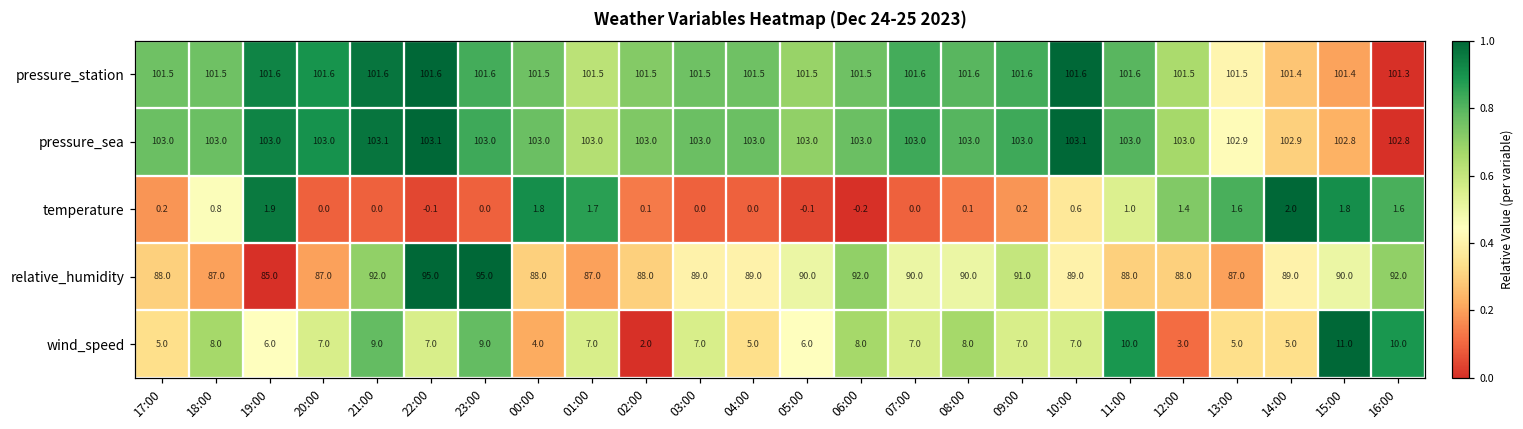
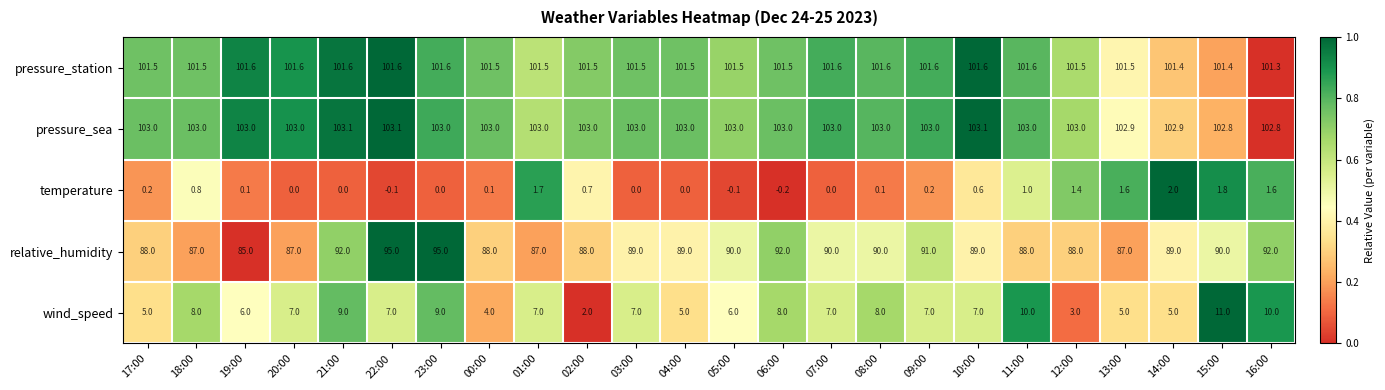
  {
    "pressure_station": {
      "17:00": 101.5,
      "18:00": 101.5,
      "19:00": 101.6,
      "20:00": 101.6,
      "21:00": 101.6,
      "22:00": 101.6,
      "23:00": 101.6,
      "00:00": 101.5,
      "01:00": 101.5,
      "02:00": 101.5,
      "03:00": 101.5,
      "04:00": 101.5,
      "05:00": 101.5,
      "06:00": 101.5,
      "07:00": 101.6,
      "08:00": 101.6,
      "09:00": 101.6,
      "10:00": 101.6,
      "11:00": 101.6,
      "12:00": 101.5,
      "13:00": 101.5,
      "14:00": 101.4,
      "15:00": 101.4,
      "16:00": 101.3
    },
    "pressure_sea": {
      "17:00": 103.0,
      "18:00": 103.0,
      "19:00": 103.0,
      "20:00": 103.0,
      "21:00": 103.1,
      "22:00": 103.1,
      "23:00": 103.0,
      "00:00": 103.0,
      "01:00": 103.0,
      "02:00": 103.0,
      "03:00": 103.0,
      "04:00": 103.0,
      "05:00": 103.0,
      "06:00": 103.0,
      "07:00": 103.0,
      "08:00": 103.0,
      "09:00": 103.0,
      "10:00": 103.1,
      "11:00": 103.0,
      "12:00": 103.0,
      "13:00": 102.9,
      "14:00": 102.9,
      "15:00": 102.8,
      "16:00": 102.8
    },
    "temperature": {
      "17:00": 0.2,
      "18:00": 0.8,
-     "19:00": 1.9,
+     "19:00": 0.1,
      "20:00": 0.0,
      "21:00": 0.0,
      "22:00": -0.1,
      "23:00": 0.0,
-     "00:00": 1.8,
+     "00:00": 0.1,
      "01:00": 1.7,
-     "02:00": 0.1,
+     "02:00": 0.7,
      "03:00": 0.0,
      "04:00": 0.0,
      "05:00": -0.1,
      "06:00": -0.2,
      "07:00": 0.0,
      "08:00": 0.1,
      "09:00": 0.2,
      "10:00": 0.6,
      "11:00": 1.0,
      "12:00": 1.4,
      "13:00": 1.6,
      "14:00": 2.0,
      "15:00": 1.8,
      "16:00": 1.6
    },
    "relative_humidity": {
      "17:00": 88.0,
      "18:00": 87.0,
      "19:00": 85.0,
      "20:00": 87.0,
      "21:00": 92.0,
      "22:00": 95.0,
      "23:00": 95.0,
      "00:00": 88.0,
      "01:00": 87.0,
      "02:00": 88.0,
      "03:00": 89.0,
      "04:00": 89.0,
      "05:00": 90.0,
      "06:00": 92.0,
      "07:00": 90.0,
      "08:00": 90.0,
      "09:00": 91.0,
      "10:00": 89.0,
      "11:00": 88.0,
      "12:00": 88.0,
      "13:00": 87.0,
      "14:00": 89.0,
      "15:00": 90.0,
      "16:00": 92.0
    },
    "wind_speed": {
      "17:00": 5.0,
      "18:00": 8.0,
      "19:00": 6.0,
      "20:00": 7.0,
      "21:00": 9.0,
      "22:00": 7.0,
      "23:00": 9.0,
      "00:00": 4.0,
      "01:00": 7.0,
      "02:00": 2.0,
      "03:00": 7.0,
      "04:00": 5.0,
      "05:00": 6.0,
      "06:00": 8.0,
      "07:00": 7.0,
      "08:00": 8.0,
      "09:00": 7.0,
      "10:00": 7.0,
      "11:00": 10.0,
      "12:00": 3.0,
      "13:00": 5.0,
      "14:00": 5.0,
      "15:00": 11.0,
      "16:00": 10.0
    }
  }
